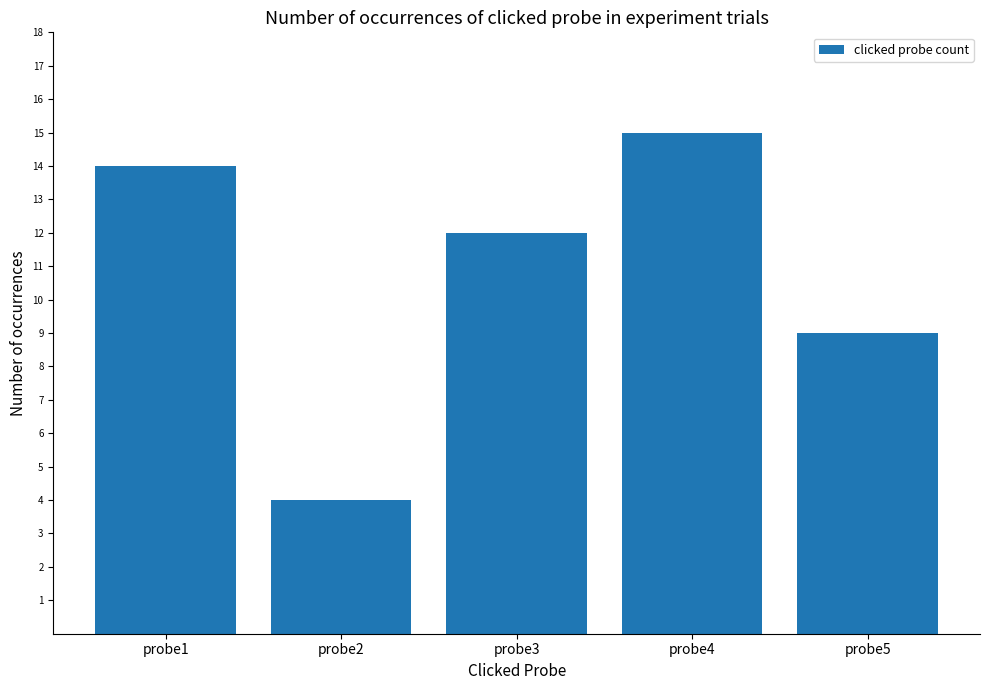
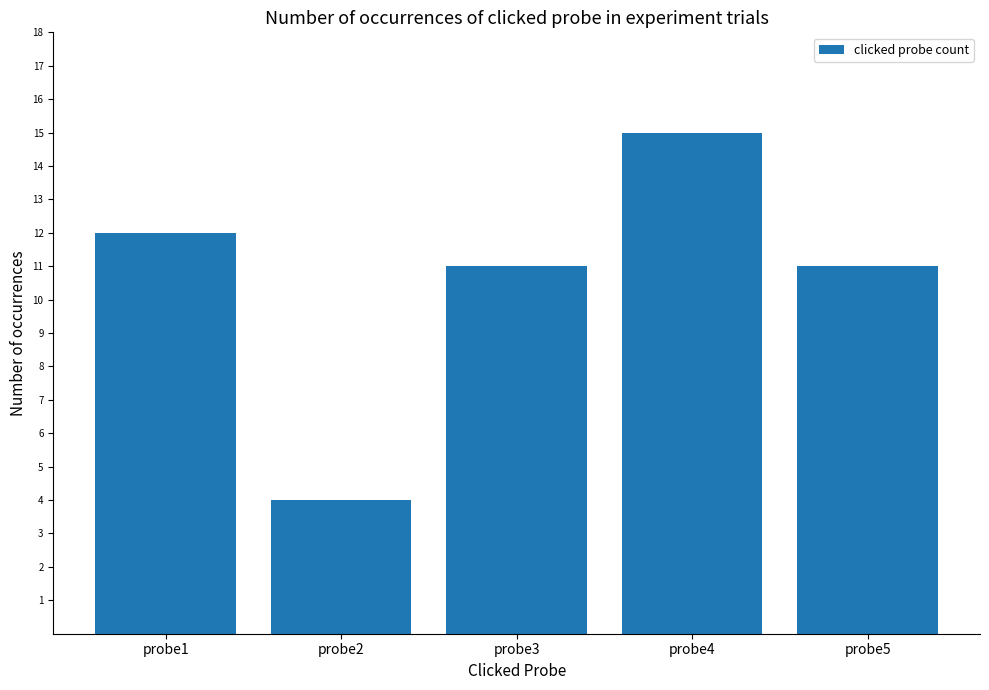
  {
-   "probe1": 14,
+   "probe1": 12,
    "probe2": 4,
-   "probe3": 12,
+   "probe3": 11,
    "probe4": 15,
-   "probe5": 9
+   "probe5": 11
  }
